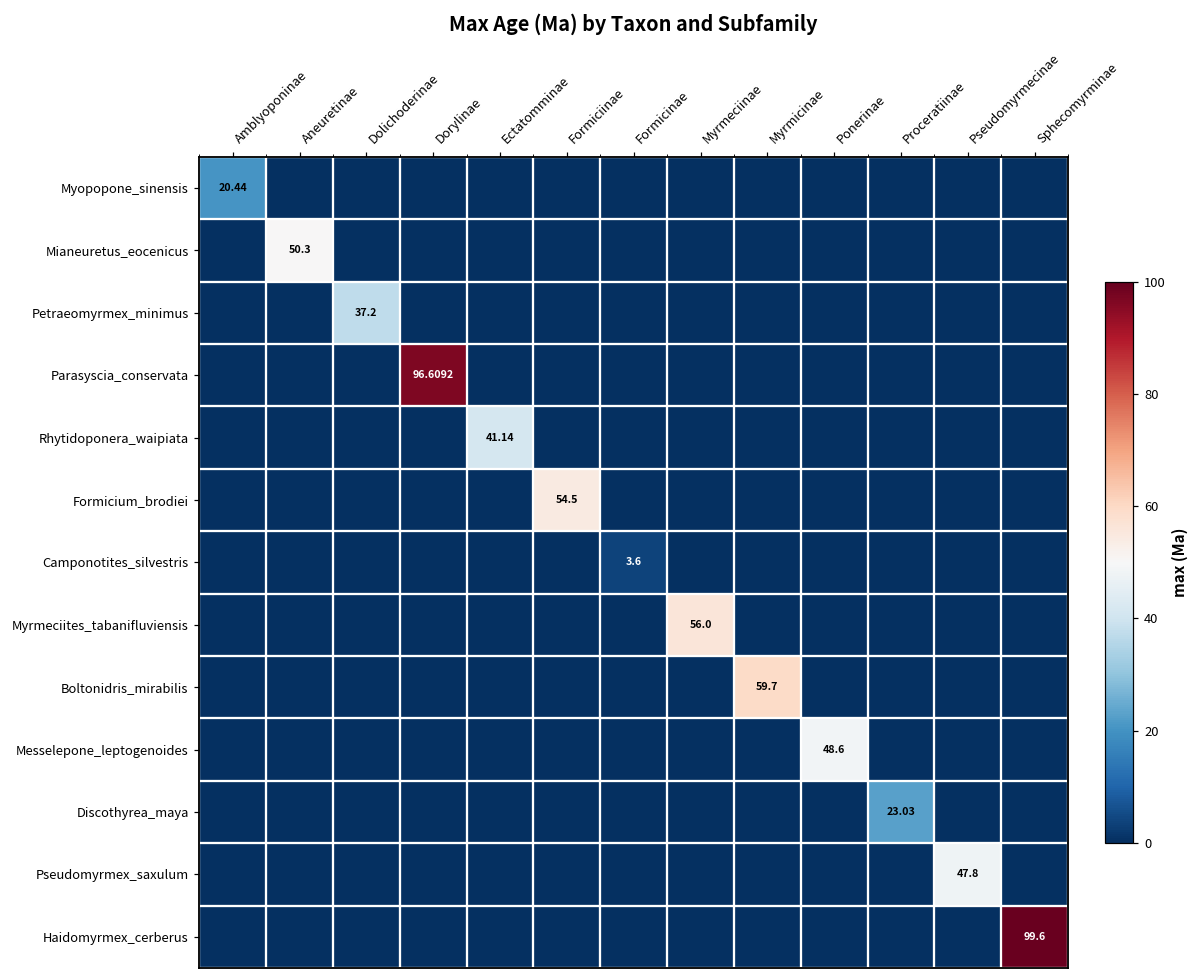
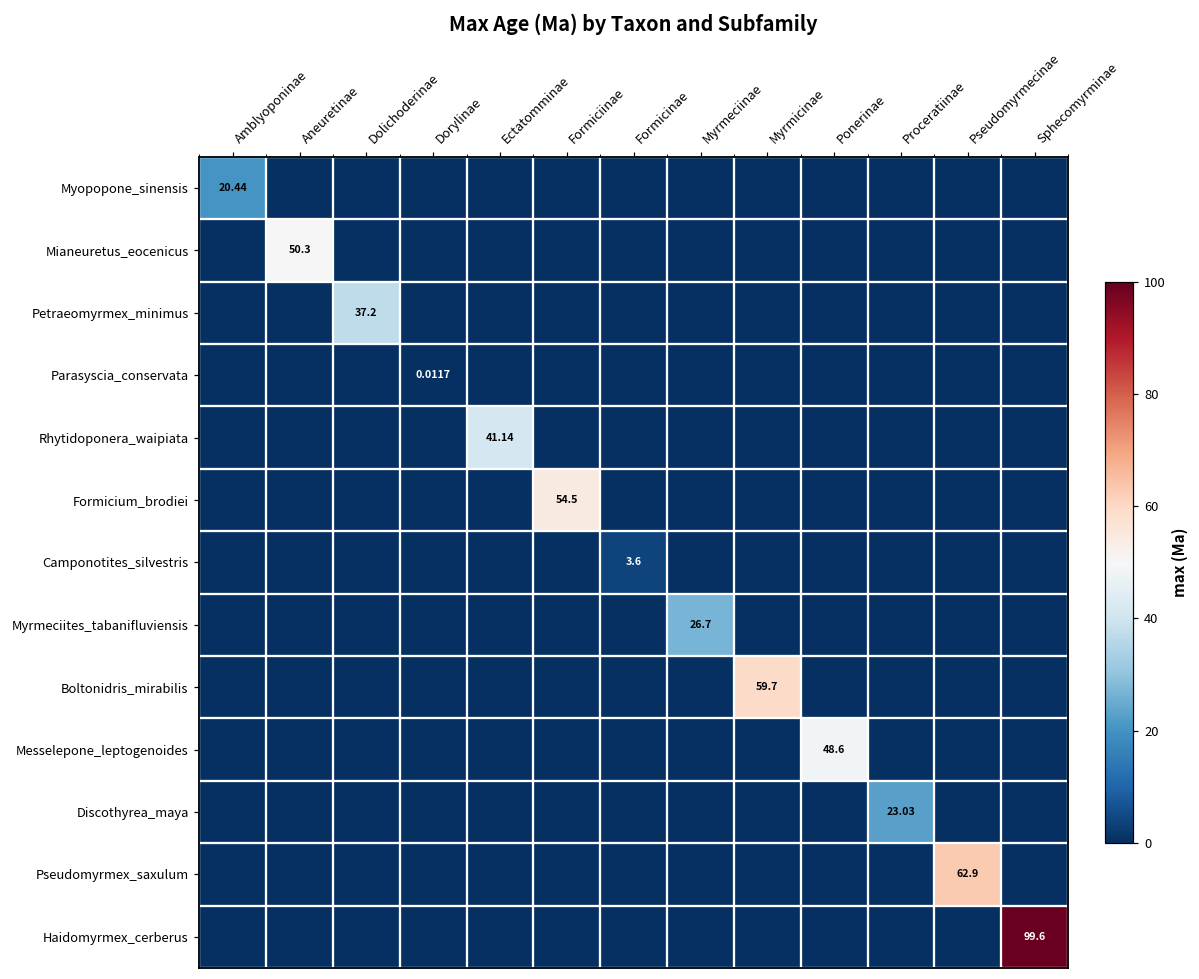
  {
    "Myopopone_sinensis": {
      "Amblyoponinae": 20.44
    },
    "Mianeuretus_eocenicus": {
      "Aneuretinae": 50.3
    },
    "Petraeomyrmex_minimus": {
      "Dolichoderinae": 37.2
    },
    "Parasyscia_conservata": {
-     "Dorylinae": 96.6092
+     "Dorylinae": 0.0117
    },
    "Rhytidoponera_waipiata": {
      "Ectatomminae": 41.14
    },
    "Formicium_brodiei": {
      "Formiciinae": 54.5
    },
    "Camponotites_silvestris": {
      "Formicinae": 3.6
    },
    "Myrmeciites_tabanifluviensis": {
-     "Myrmeciinae": 56.0
+     "Myrmeciinae": 26.7
    },
    "Boltonidris_mirabilis": {
      "Myrmicinae": 59.7
    },
    "Messelepone_leptogenoides": {
      "Ponerinae": 48.6
    },
    "Discothyrea_maya": {
      "Proceratiinae": 23.03
    },
    "Pseudomyrmex_saxulum": {
-     "Pseudomyrmecinae": 47.8
+     "Pseudomyrmecinae": 62.9
    },
    "Haidomyrmex_cerberus": {
      "Sphecomyrminae": 99.6
    }
  }
